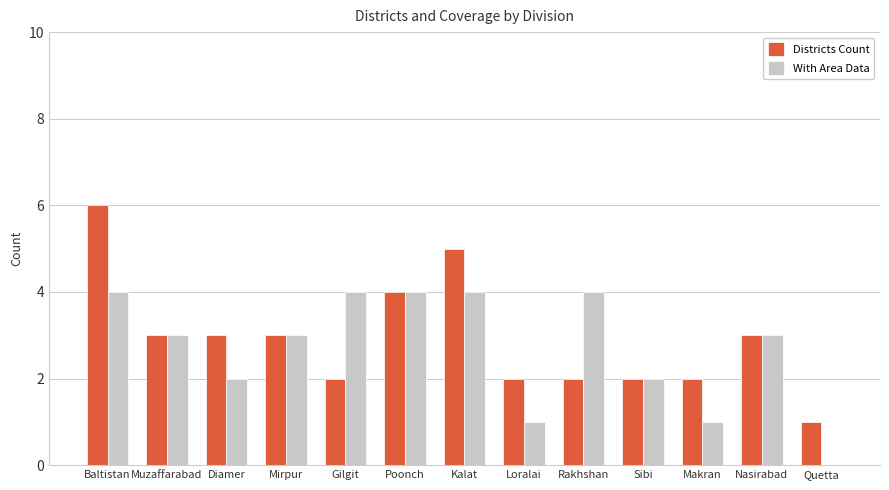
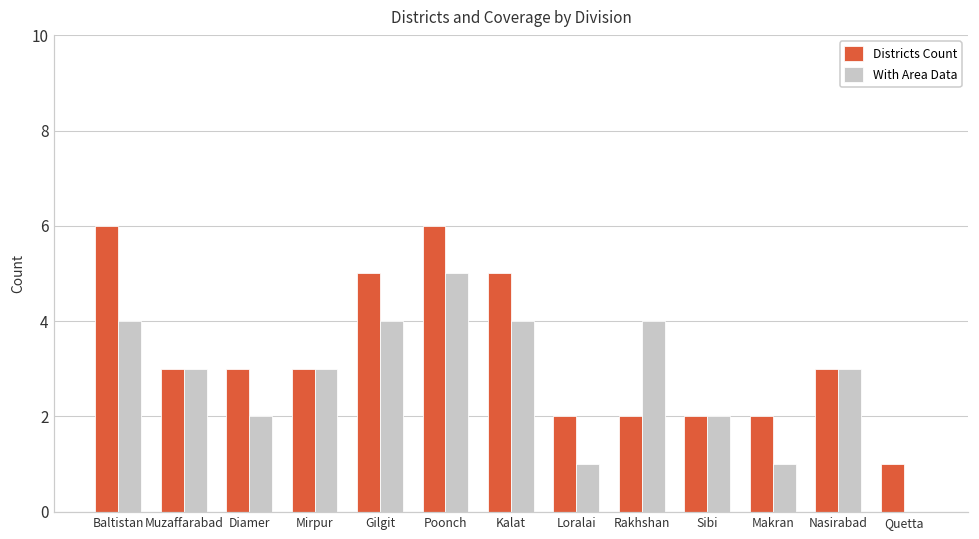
  {
    "Districts Count": {
      "Baltistan": 6,
      "Muzaffarabad": 3,
      "Diamer": 3,
      "Mirpur": 3,
-     "Gilgit": 2,
-     "Poonch": 4,
+     "Gilgit": 5,
+     "Poonch": 6,
      "Kalat": 5,
      "Loralai": 2,
      "Rakhshan": 2,
      "Sibi": 2,
      "Makran": 2,
      "Nasirabad": 3,
      "Quetta": 1
    },
    "With Area Data": {
      "Baltistan": 4,
      "Muzaffarabad": 3,
      "Diamer": 2,
      "Mirpur": 3,
      "Gilgit": 4,
-     "Poonch": 4,
+     "Poonch": 5,
      "Kalat": 4,
      "Loralai": 1,
      "Rakhshan": 4,
      "Sibi": 2,
      "Makran": 1,
      "Nasirabad": 3,
      "Quetta": 0
    }
  }
